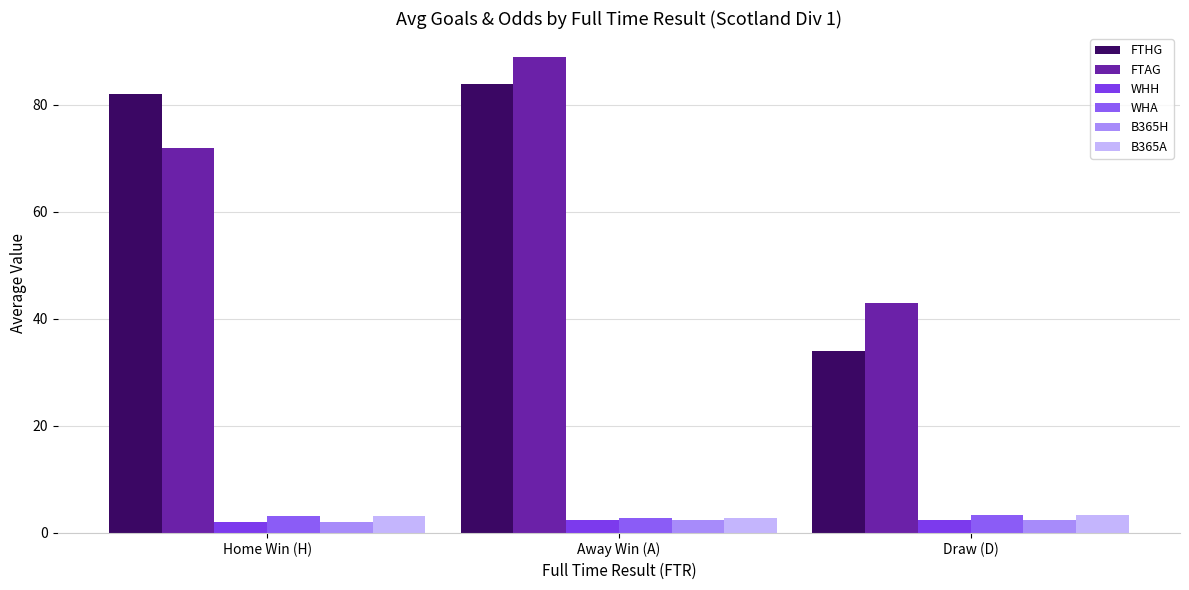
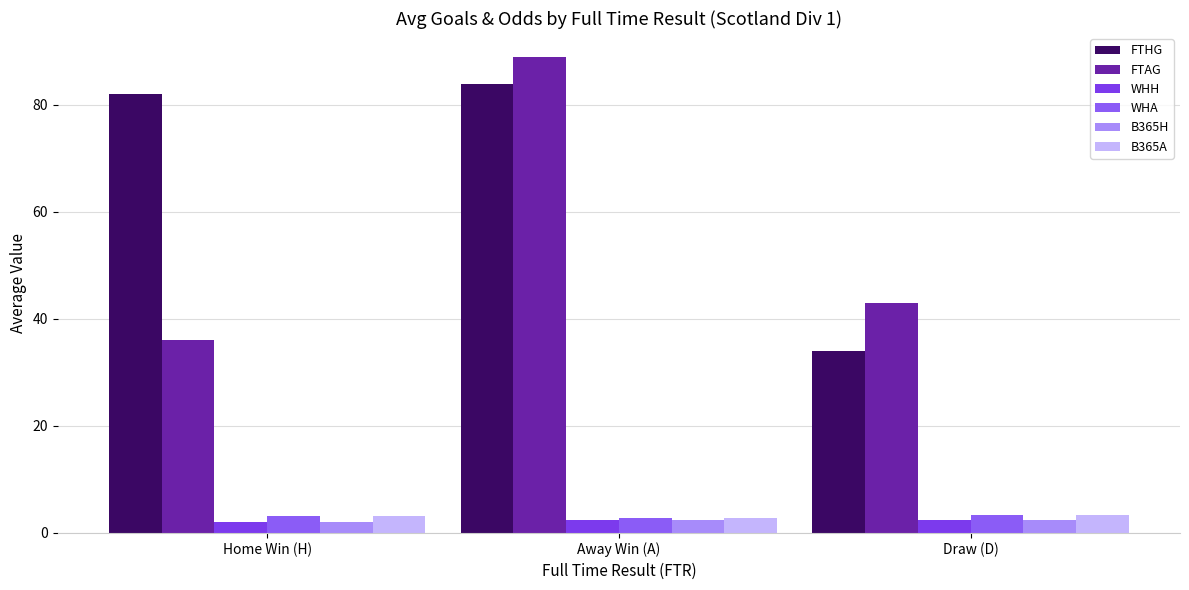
  {
    "FTHG": {
      "Home Win (H)": 82,
      "Away Win (A)": 84,
      "Draw (D)": 34
    },
    "FTAG": {
-     "Home Win (H)": 72,
+     "Home Win (H)": 36,
      "Away Win (A)": 89,
      "Draw (D)": 43
    }
  }
